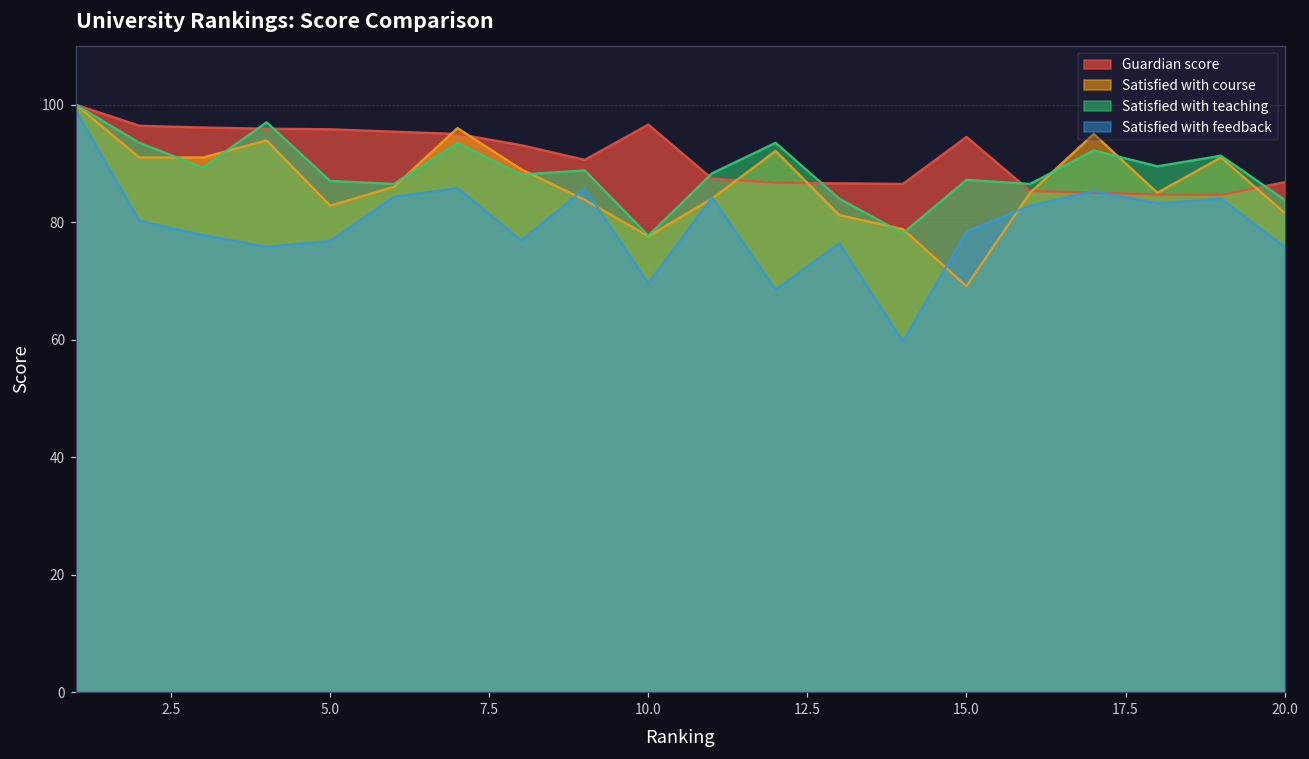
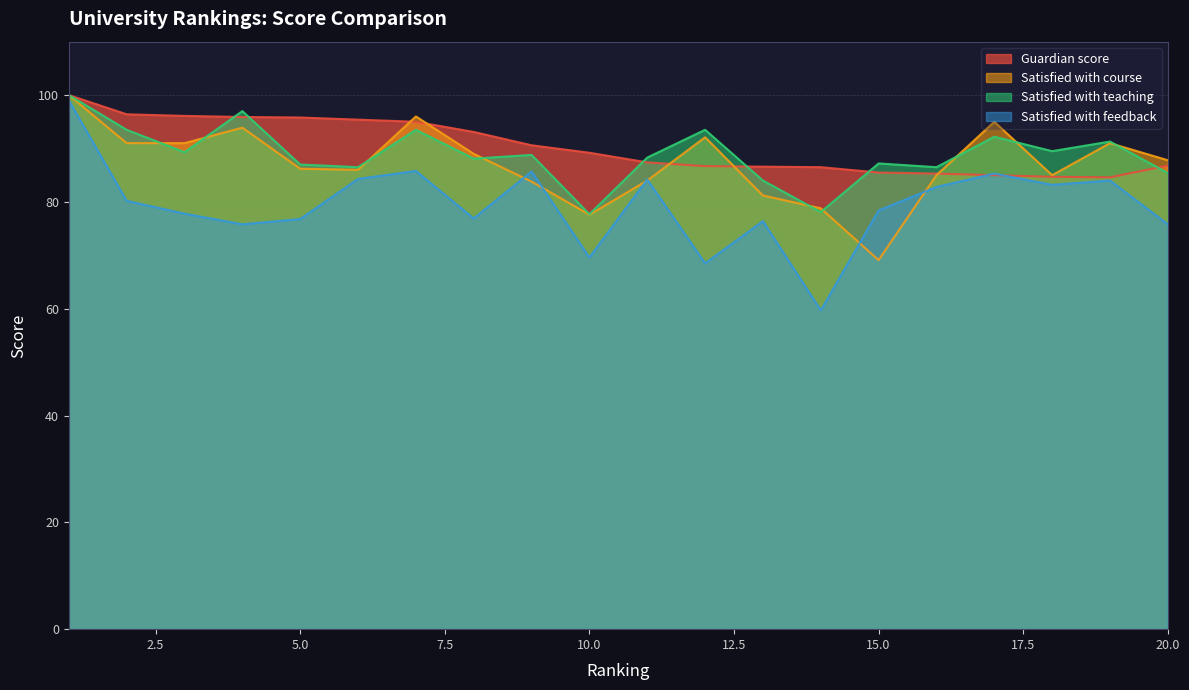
  {
    "Guardian score": {
      "5.0": 96,
-     "10.0": 97,
-     "15.0": 95,
+     "10.0": 89,
+     "15.0": 86,
      "20.0": 87
    },
    "Satisfied with course": {
-     "5.0": 83,
+     "5.0": 86,
      "15.0": 69,
-     "20.0": 82
+     "20.0": 88
    },
    "Satisfied with teaching": {
      "5.0": 87,
      "15.0": 87,
-     "20.0": 84
+     "20.0": 85
    },
    "Satisfied with feedback": {
      "5.0": 77,
      "10.0": 70,
      "15.0": 78,
      "20.0": 76
    }
  }
